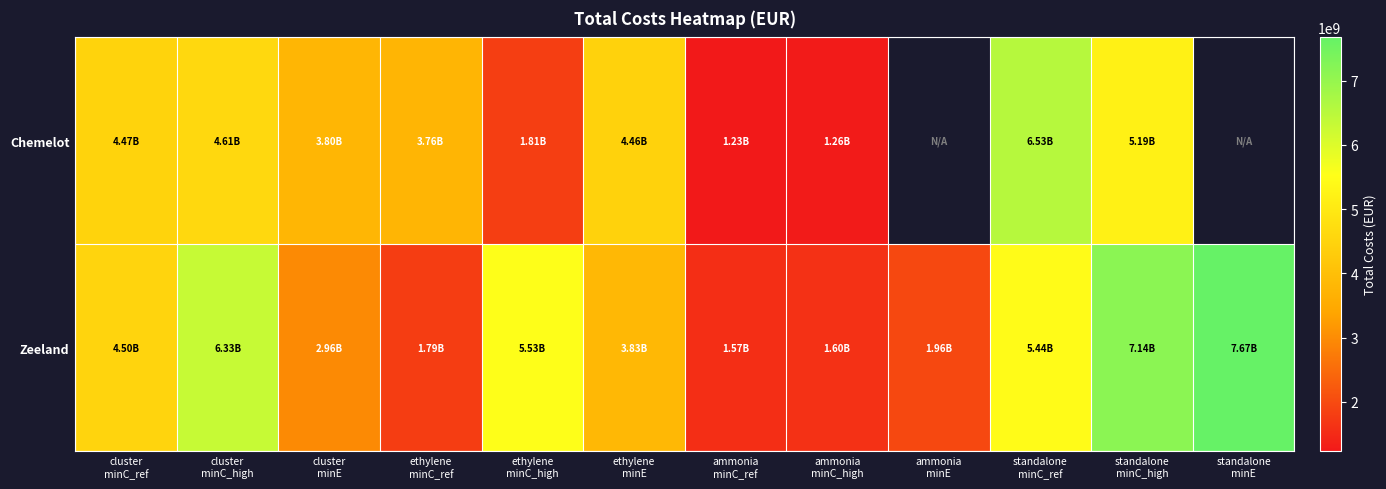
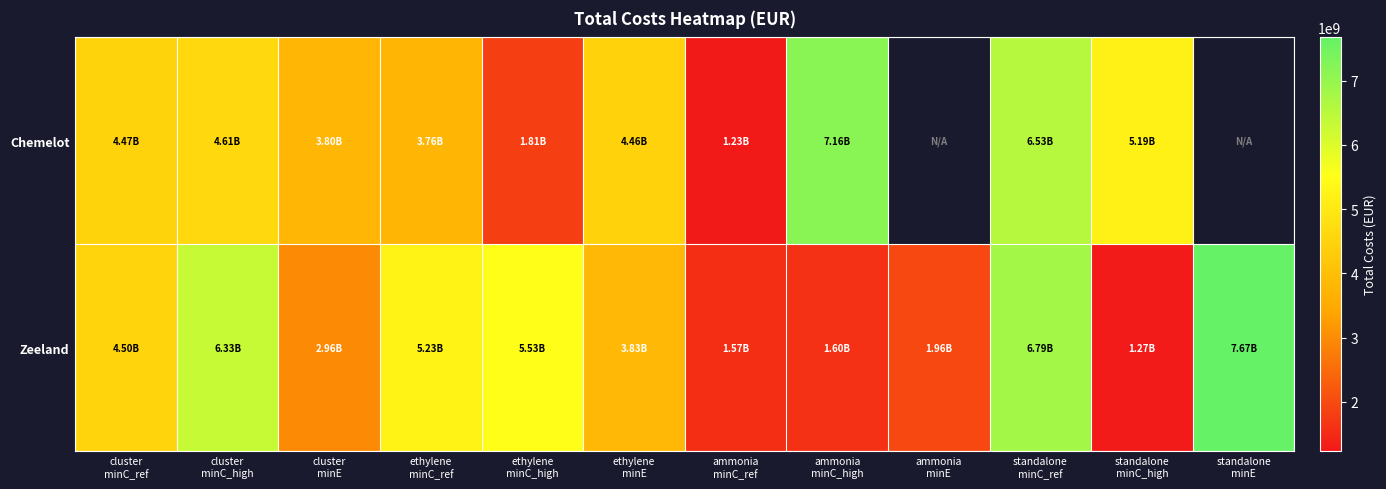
  {
    "Chemelot": {
      "cluster minC_ref": "4.47B",
      "cluster minC_high": "4.61B",
      "cluster minE": "3.80B",
      "ethylene minC_ref": "3.76B",
      "ethylene minC_high": "1.81B",
      "ethylene minE": "4.46B",
      "ammonia minC_ref": "1.23B",
-     "ammonia minC_high": "1.26B",
+     "ammonia minC_high": "7.16B",
      "standalone minC_ref": "6.53B",
      "standalone minC_high": "5.19B"
    },
    "Zeeland": {
      "cluster minC_ref": "4.50B",
      "cluster minC_high": "6.33B",
      "cluster minE": "2.96B",
-     "ethylene minC_ref": "1.79B",
+     "ethylene minC_ref": "5.23B",
      "ethylene minC_high": "5.53B",
      "ethylene minE": "3.83B",
      "ammonia minC_ref": "1.57B",
      "ammonia minC_high": "1.60B",
      "ammonia minE": "1.96B",
-     "standalone minC_ref": "5.44B",
-     "standalone minC_high": "7.14B",
+     "standalone minC_ref": "6.79B",
+     "standalone minC_high": "1.27B",
      "standalone minE": "7.67B"
    }
  }
